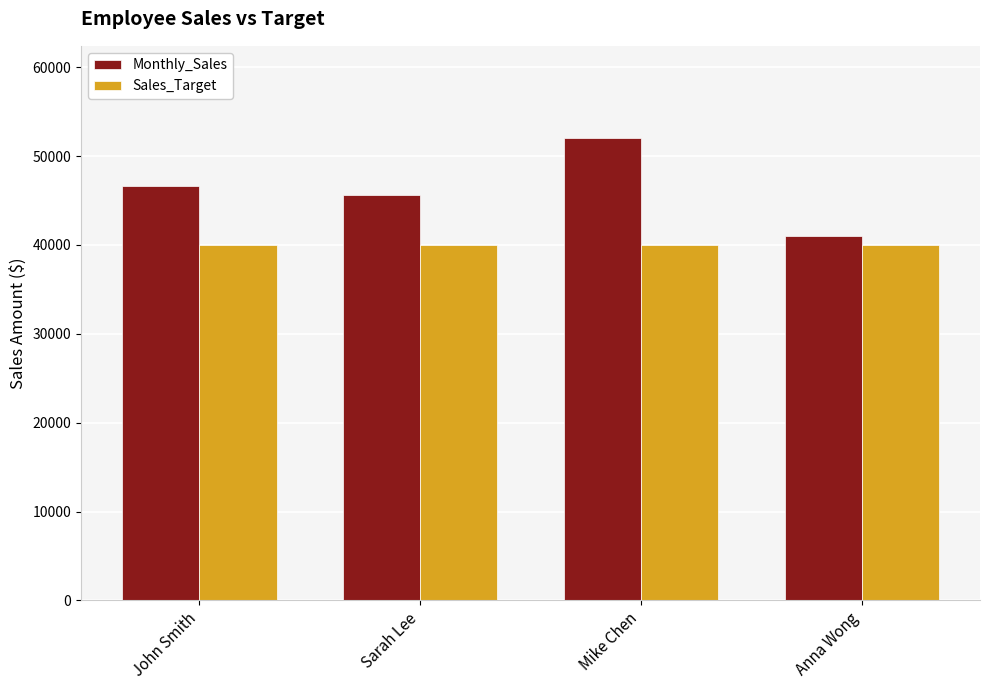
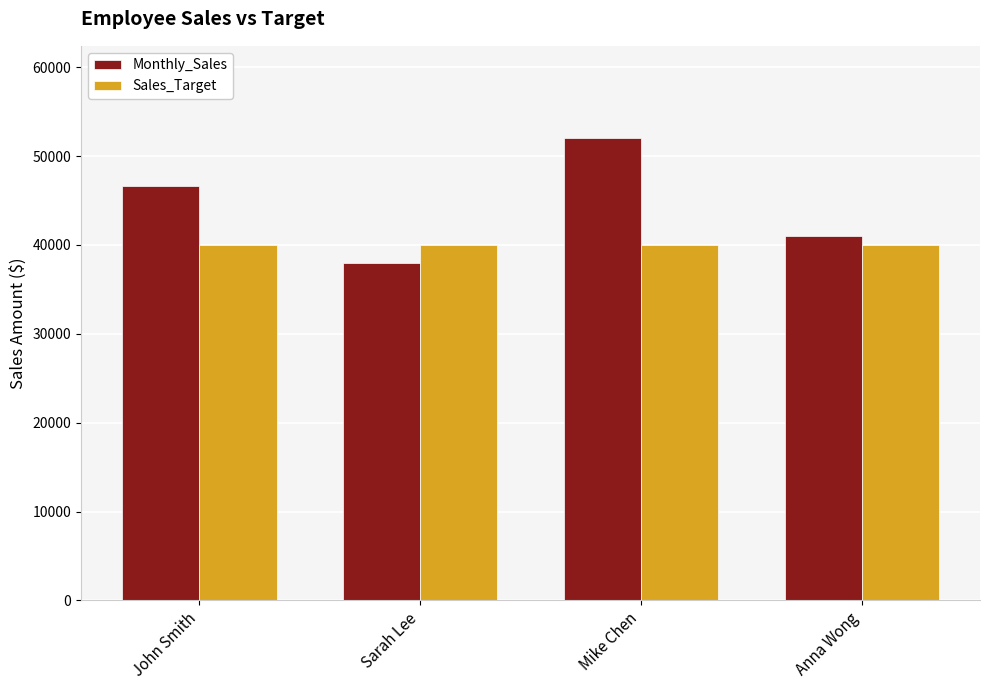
  {
    "Monthly_Sales": {
      "John Smith": 47000,
-     "Sarah Lee": 46000,
+     "Sarah Lee": 38000,
      "Mike Chen": 52000,
      "Anna Wong": 41000
    },
    "Sales_Target": {
      "John Smith": 40000,
      "Sarah Lee": 40000,
      "Mike Chen": 40000,
      "Anna Wong": 40000
    }
  }
